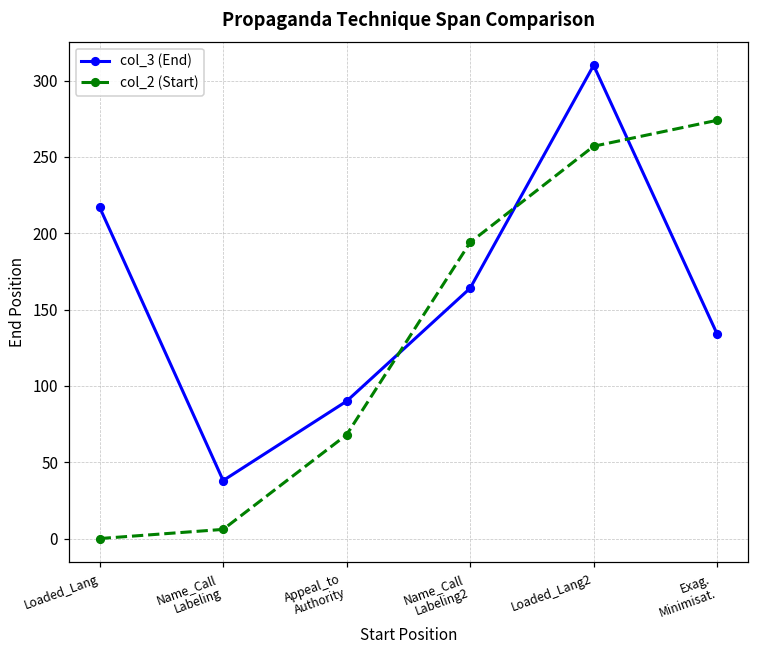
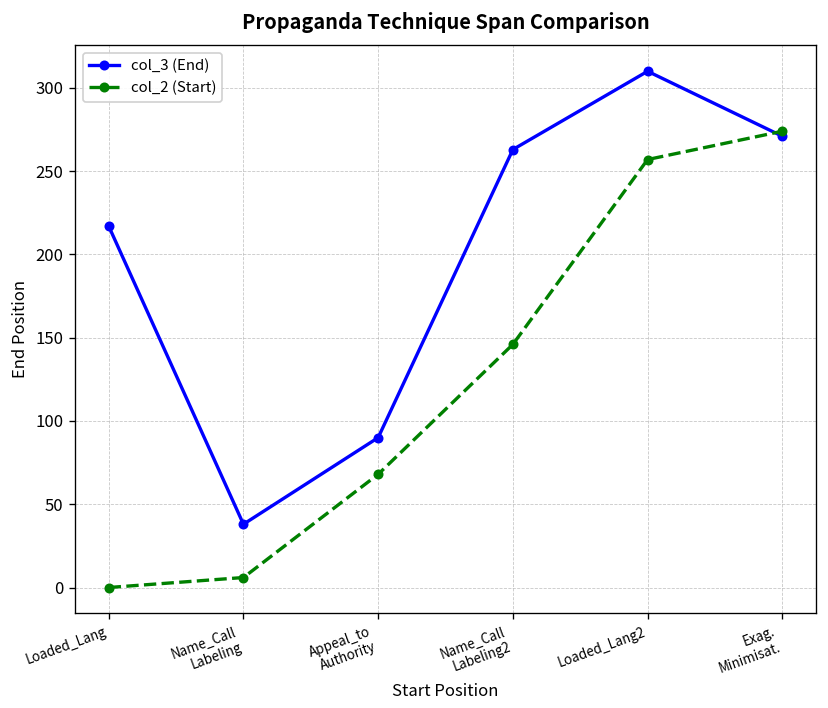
  {
    "col_3 (End)": {
      "Loaded_Lang": 217,
      "Name_Call Labeling": 38,
      "Appeal_to Authority": 90,
-     "Name_Call Labeling2": 164,
+     "Name_Call Labeling2": 263,
      "Loaded_Lang2": 310,
-     "Exag. Minimisat.": 134
+     "Exag. Minimisat.": 271
    },
    "col_2 (Start)": {
      "Loaded_Lang": 0,
      "Name_Call Labeling": 6,
      "Appeal_to Authority": 68,
-     "Name_Call Labeling2": 194,
+     "Name_Call Labeling2": 146,
      "Loaded_Lang2": 257,
      "Exag. Minimisat.": 274
    }
  }
